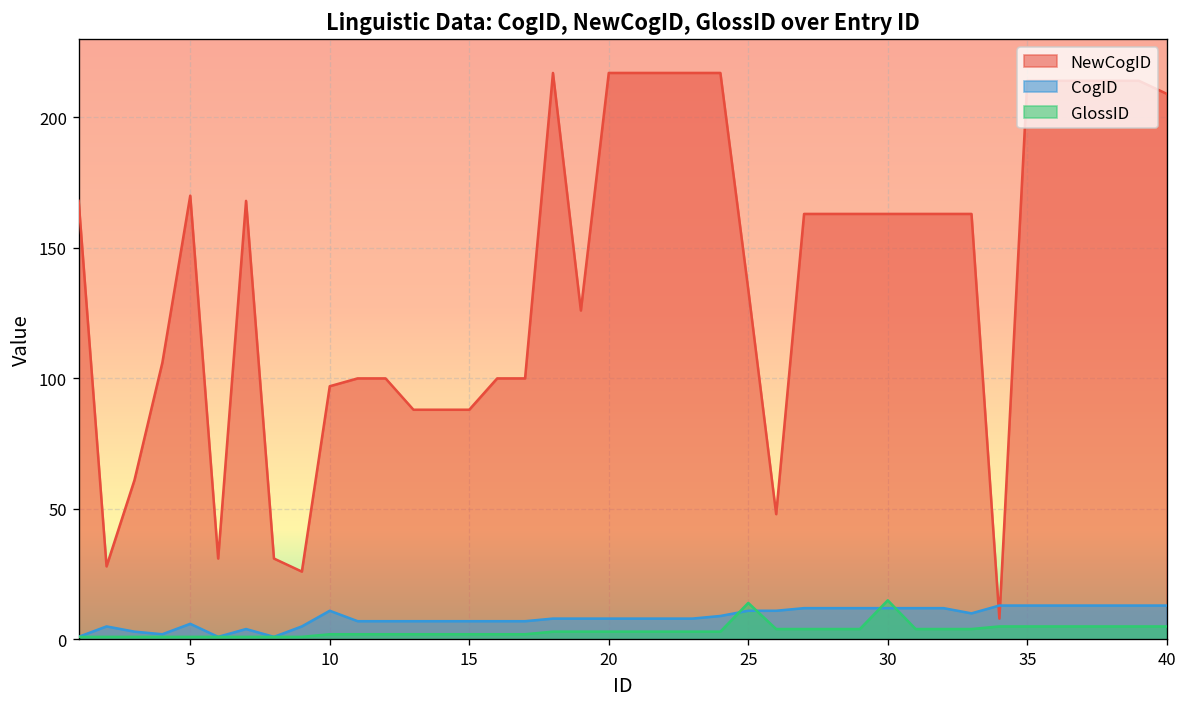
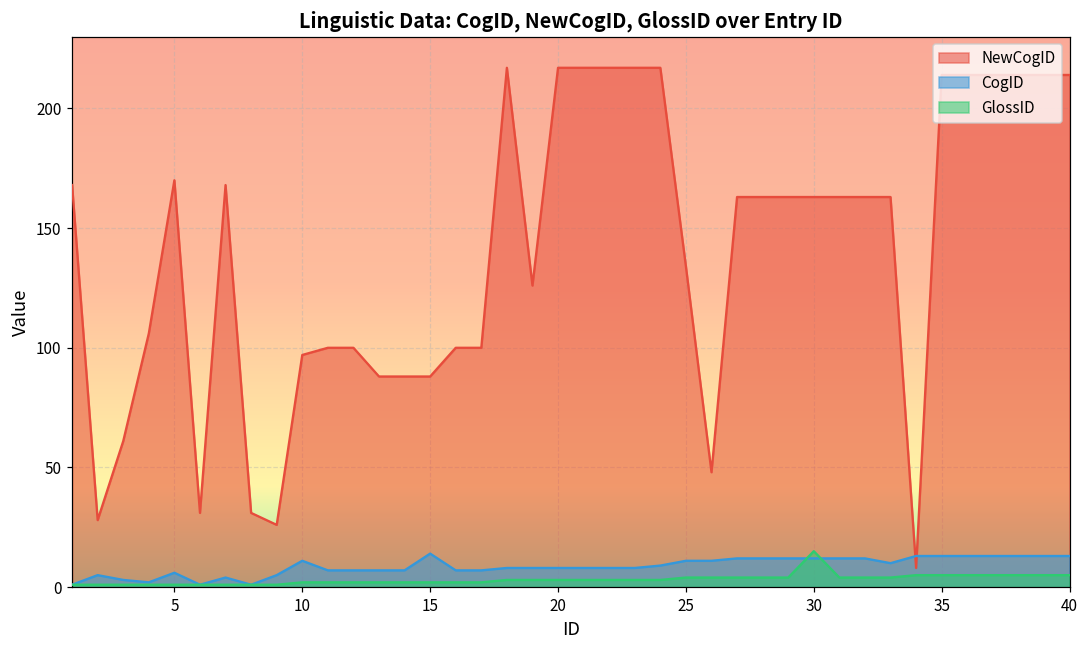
  {
    "NewCogID": {
      "5": 170,
      "10": 97,
      "15": 88,
      "20": 217,
      "25": 134,
      "30": 163,
-     "40": 209
+     "40": 214
    },
    "CogID": {
      "5": 6,
      "10": 11,
-     "15": 7,
+     "15": 14,
      "20": 8,
      "25": 11,
      "30": 12,
      "35": 13,
      "40": 13
    },
    "GlossID": {
      "5": 1,
      "10": 2,
      "15": 2,
      "20": 3,
-     "25": 14,
+     "25": 4,
      "30": 15,
      "35": 5,
      "40": 5
    }
  }
